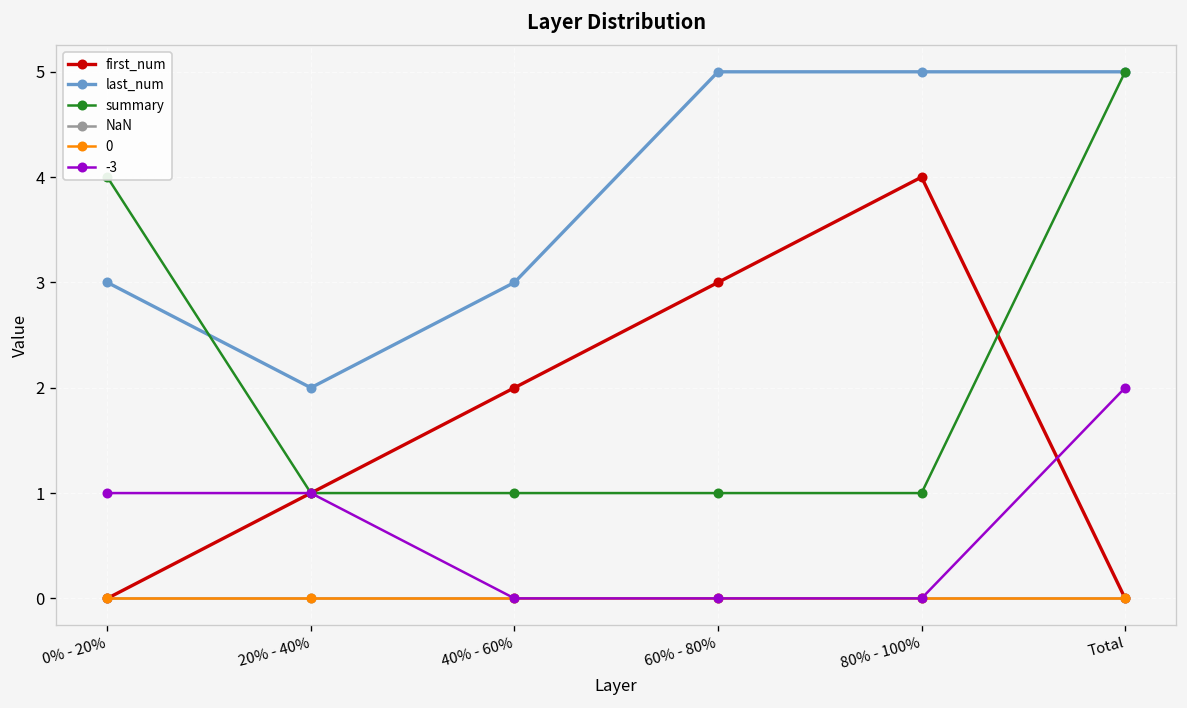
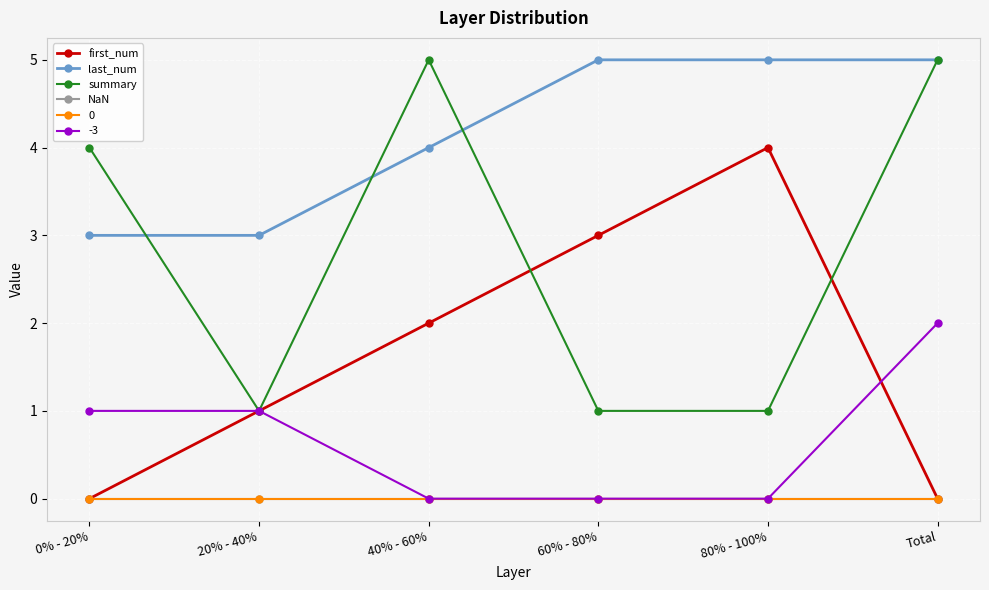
  {
    "first_num": {
      "40% - 60%": 2,
      "60% - 80%": 3,
      "80% - 100%": 4
    },
    "last_num": {
      "0% - 20%": 3,
-     "20% - 40%": 2,
-     "40% - 60%": 3,
+     "20% - 40%": 3,
+     "40% - 60%": 4,
      "60% - 80%": 5,
      "80% - 100%": 5
    },
    "summary": {
      "0% - 20%": 4,
-     "40% - 60%": 1,
+     "40% - 60%": 5,
      "60% - 80%": 1,
      "80% - 100%": 1
    },
    "0": {
      "20% - 40%": 0
    },
    "-3": {
      "0% - 20%": 1,
      "Total": 2
    }
  }
